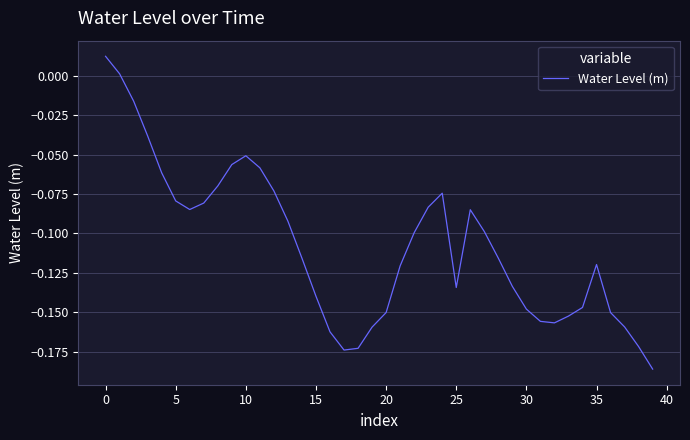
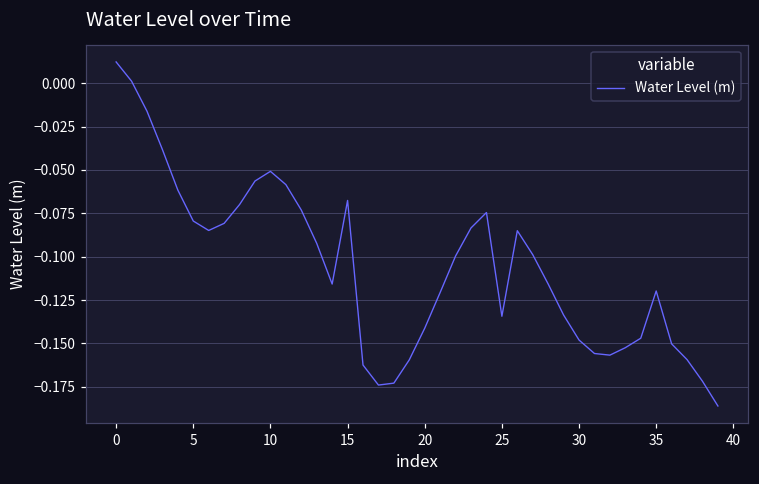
  {
    "0": 0.012,
    "5": -0.079,
    "10": -0.051,
-   "15": -0.140,
-   "20": -0.150,
+   "15": -0.068,
+   "20": -0.141,
    "25": -0.134,
    "30": -0.148,
    "35": -0.120
  }
